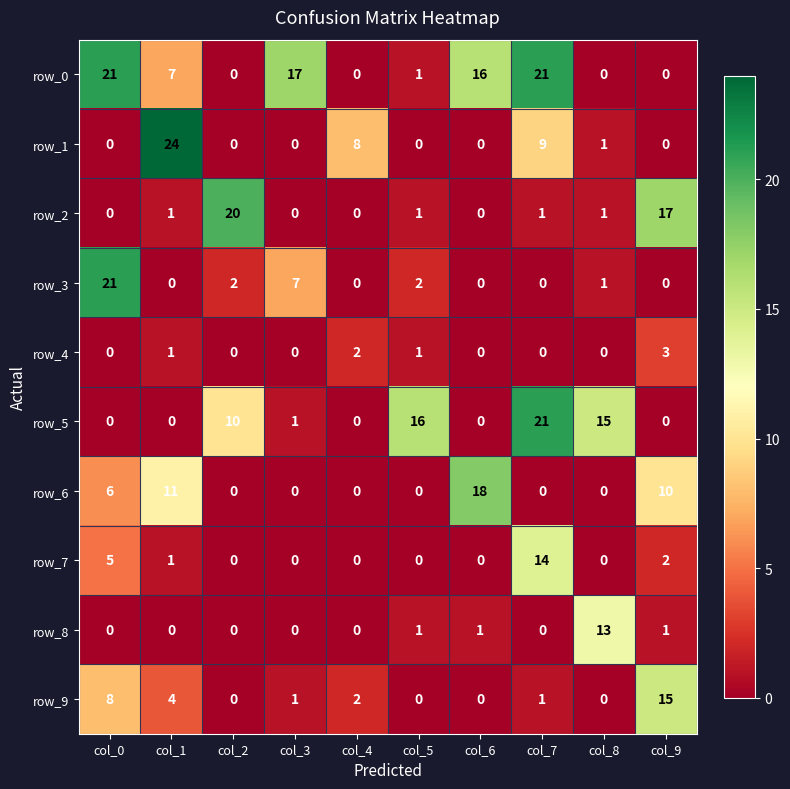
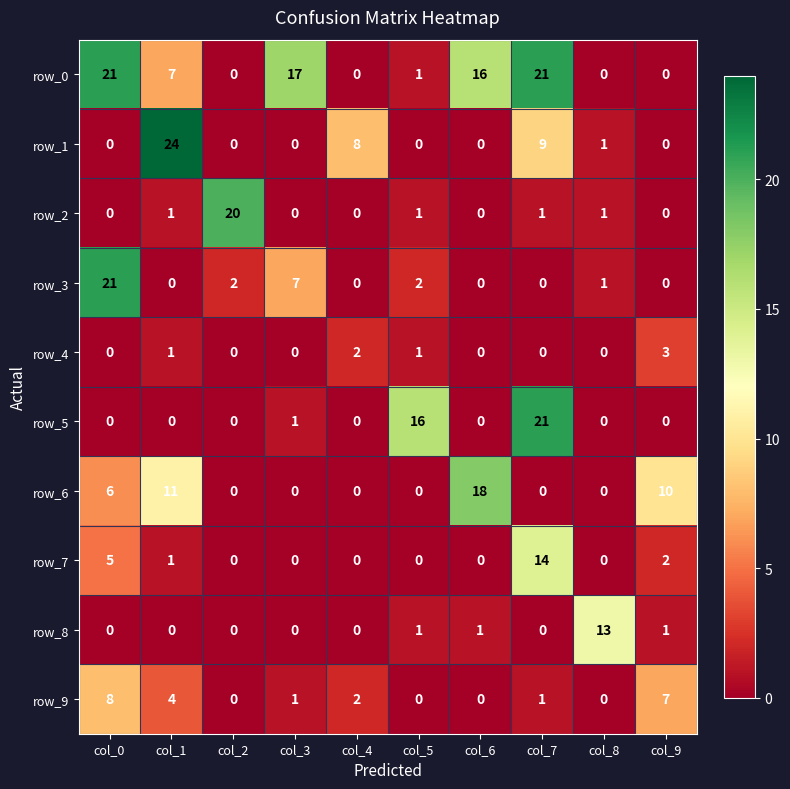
  {
    "row_0": {
      "col_0": 21,
      "col_1": 7,
      "col_2": 0,
      "col_3": 17,
      "col_4": 0,
      "col_5": 1,
      "col_6": 16,
      "col_7": 21,
      "col_8": 0,
      "col_9": 0
    },
    "row_1": {
      "col_0": 0,
      "col_1": 24,
      "col_2": 0,
      "col_3": 0,
      "col_4": 8,
      "col_5": 0,
      "col_6": 0,
      "col_7": 9,
      "col_8": 1,
      "col_9": 0
    },
    "row_2": {
      "col_0": 0,
      "col_1": 1,
      "col_2": 20,
      "col_3": 0,
      "col_4": 0,
      "col_5": 1,
      "col_6": 0,
      "col_7": 1,
      "col_8": 1,
-     "col_9": 17
+     "col_9": 0
    },
    "row_3": {
      "col_0": 21,
      "col_1": 0,
      "col_2": 2,
      "col_3": 7,
      "col_4": 0,
      "col_5": 2,
      "col_6": 0,
      "col_7": 0,
      "col_8": 1,
      "col_9": 0
    },
    "row_4": {
      "col_0": 0,
      "col_1": 1,
      "col_2": 0,
      "col_3": 0,
      "col_4": 2,
      "col_5": 1,
      "col_6": 0,
      "col_7": 0,
      "col_8": 0,
      "col_9": 3
    },
    "row_5": {
      "col_0": 0,
      "col_1": 0,
-     "col_2": 10,
+     "col_2": 0,
      "col_3": 1,
      "col_4": 0,
      "col_5": 16,
      "col_6": 0,
      "col_7": 21,
-     "col_8": 15,
+     "col_8": 0,
      "col_9": 0
    },
    "row_6": {
      "col_0": 6,
      "col_1": 11,
      "col_2": 0,
      "col_3": 0,
      "col_4": 0,
      "col_5": 0,
      "col_6": 18,
      "col_7": 0,
      "col_8": 0,
      "col_9": 10
    },
    "row_7": {
      "col_0": 5,
      "col_1": 1,
      "col_2": 0,
      "col_3": 0,
      "col_4": 0,
      "col_5": 0,
      "col_6": 0,
      "col_7": 14,
      "col_8": 0,
      "col_9": 2
    },
    "row_8": {
      "col_0": 0,
      "col_1": 0,
      "col_2": 0,
      "col_3": 0,
      "col_4": 0,
      "col_5": 1,
      "col_6": 1,
      "col_7": 0,
      "col_8": 13,
      "col_9": 1
    },
    "row_9": {
      "col_0": 8,
      "col_1": 4,
      "col_2": 0,
      "col_3": 1,
      "col_4": 2,
      "col_5": 0,
      "col_6": 0,
      "col_7": 1,
      "col_8": 0,
-     "col_9": 15
+     "col_9": 7
    }
  }
